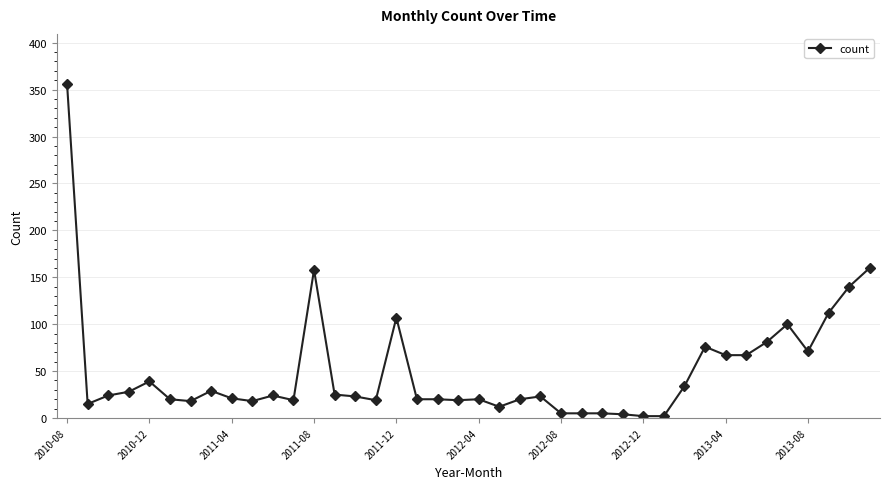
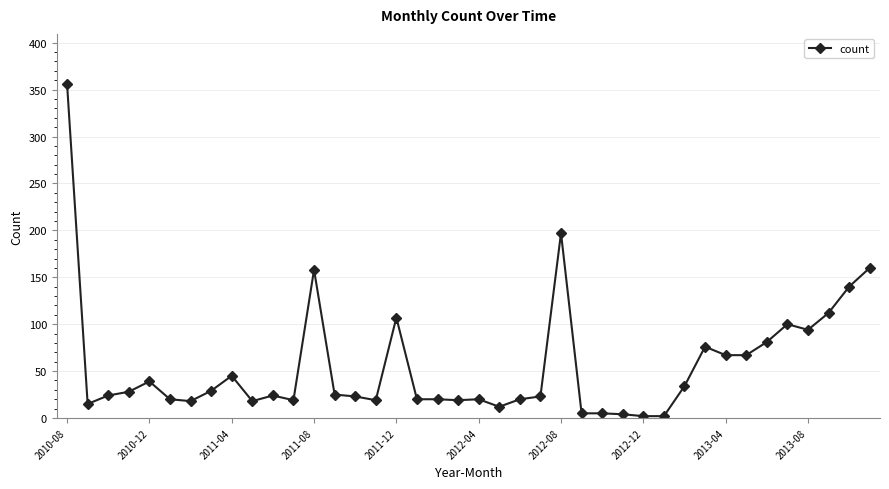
  {
    "2010-08": 360,
    "2010-12": 40,
-   "2011-04": 20,
+   "2011-04": 50,
    "2011-08": 160,
    "2011-12": 110,
    "2012-04": 20,
-   "2012-08": 10,
+   "2012-08": 200,
    "2012-12": 0,
    "2013-04": 70,
-   "2013-08": 70
+   "2013-08": 90
  }
